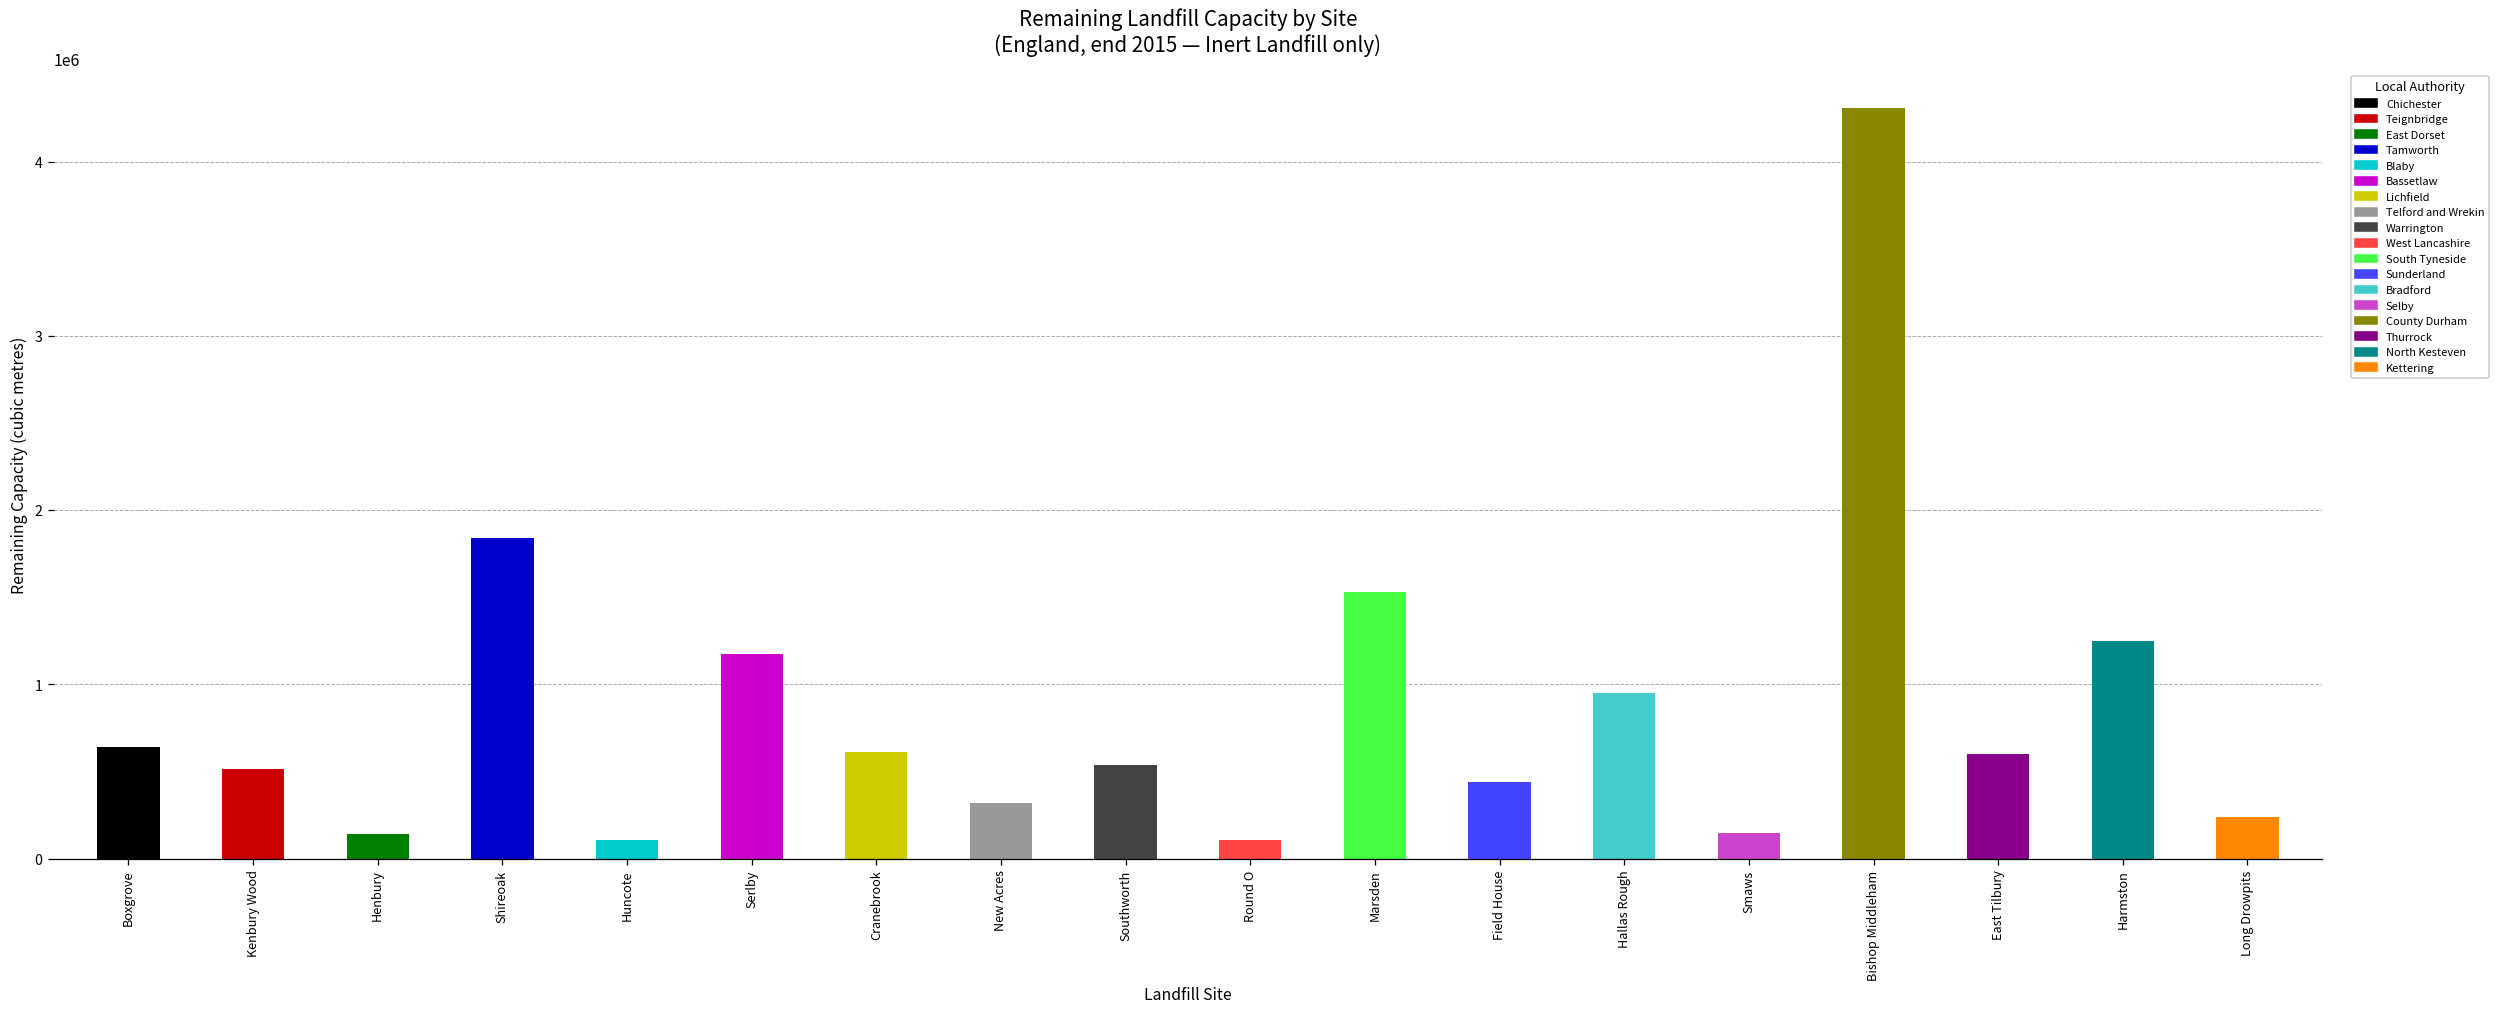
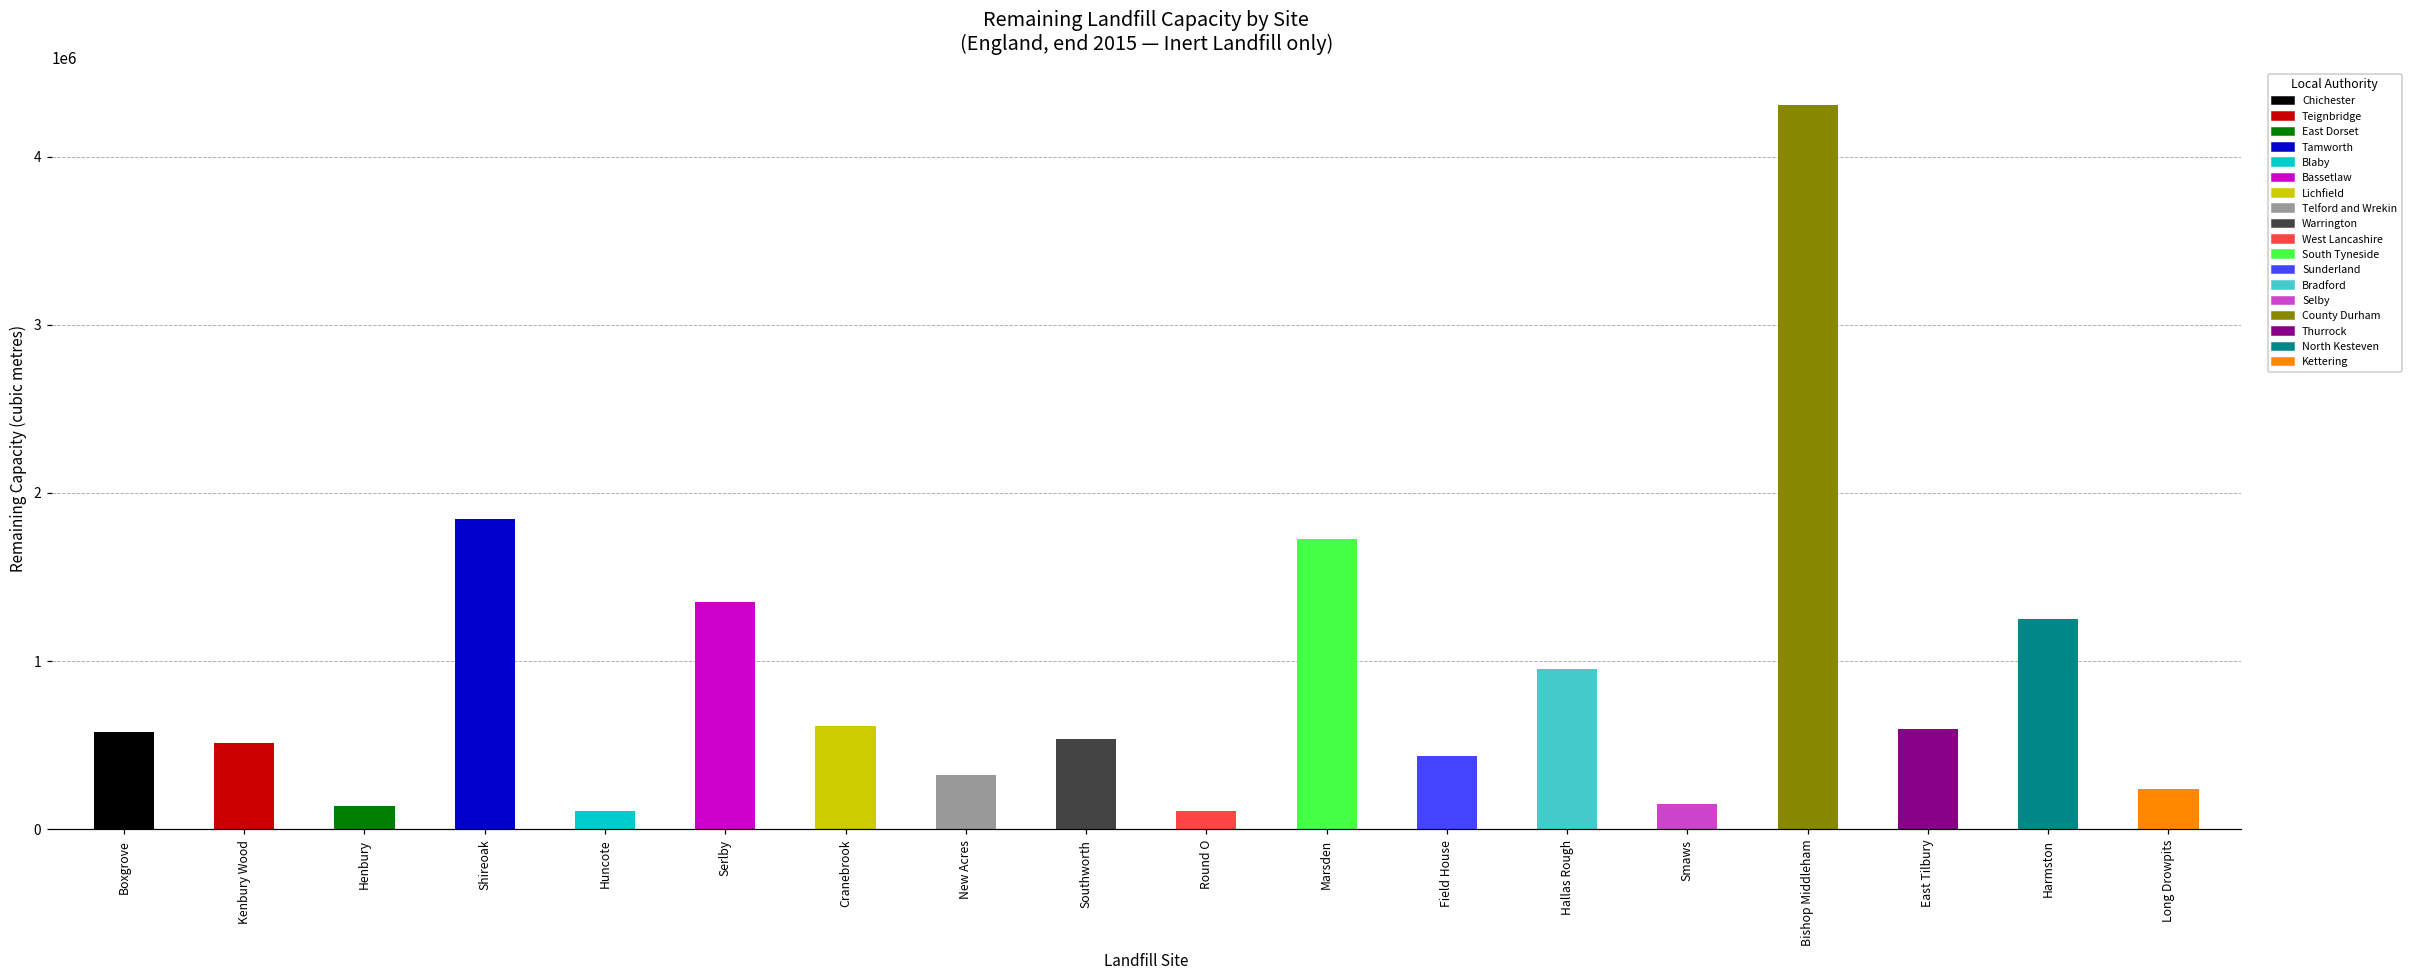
  {
-   "Boxgrove": 640000,
+   "Boxgrove": 580000,
    "Kenbury Wood": 510000,
    "Henbury": 140000,
    "Shireoak": 1840000,
    "Huncote": 100000,
-   "Serlby": 1170000,
+   "Serlby": 1350000,
    "Cranebrook": 610000,
    "New Acres": 320000,
    "Southworth": 540000,
    "Round O": 110000,
-   "Marsden": 1530000,
+   "Marsden": 1730000,
    "Field House": 440000,
    "Hallas Rough": 950000,
    "Smaws": 150000,
    "Bishop Middleham": 4310000,
    "East Tilbury": 600000,
    "Harmston": 1250000,
    "Long Drowpits": 240000
  }
